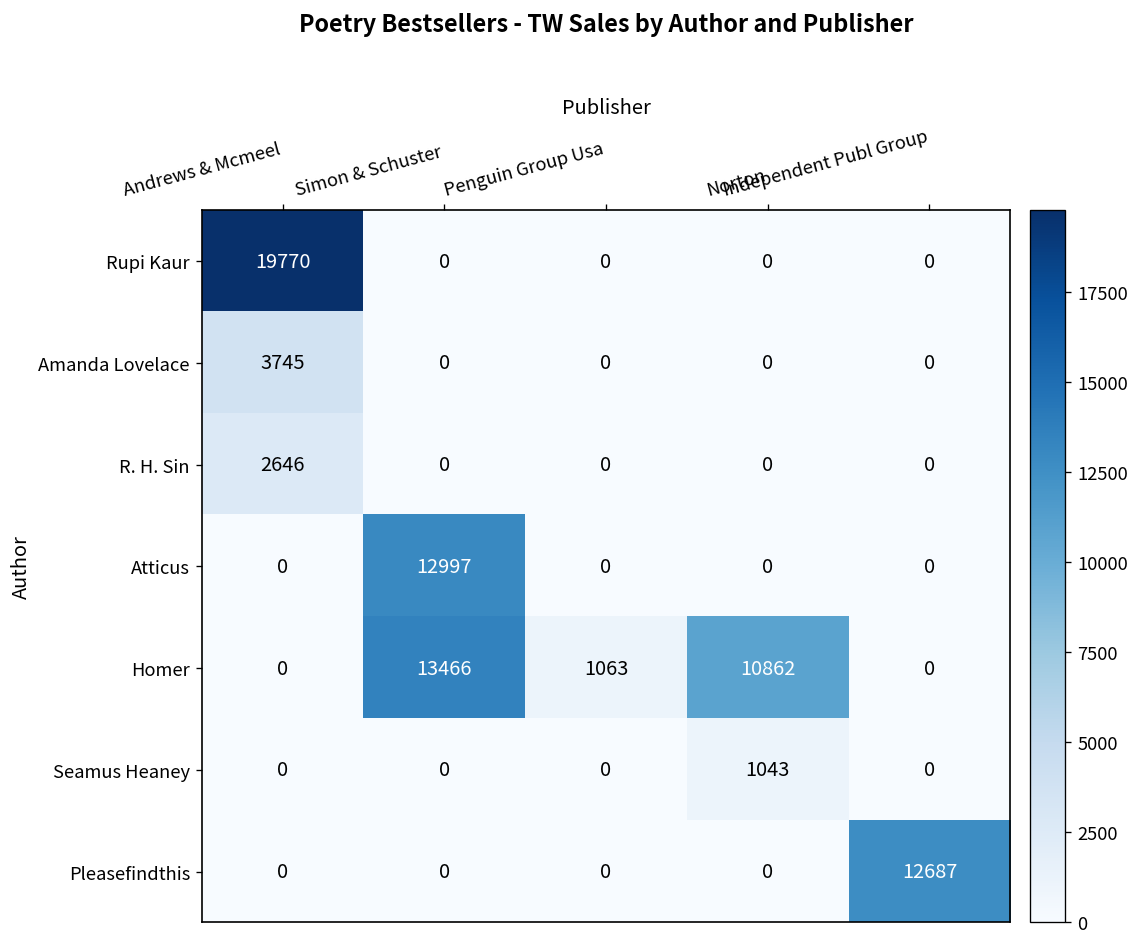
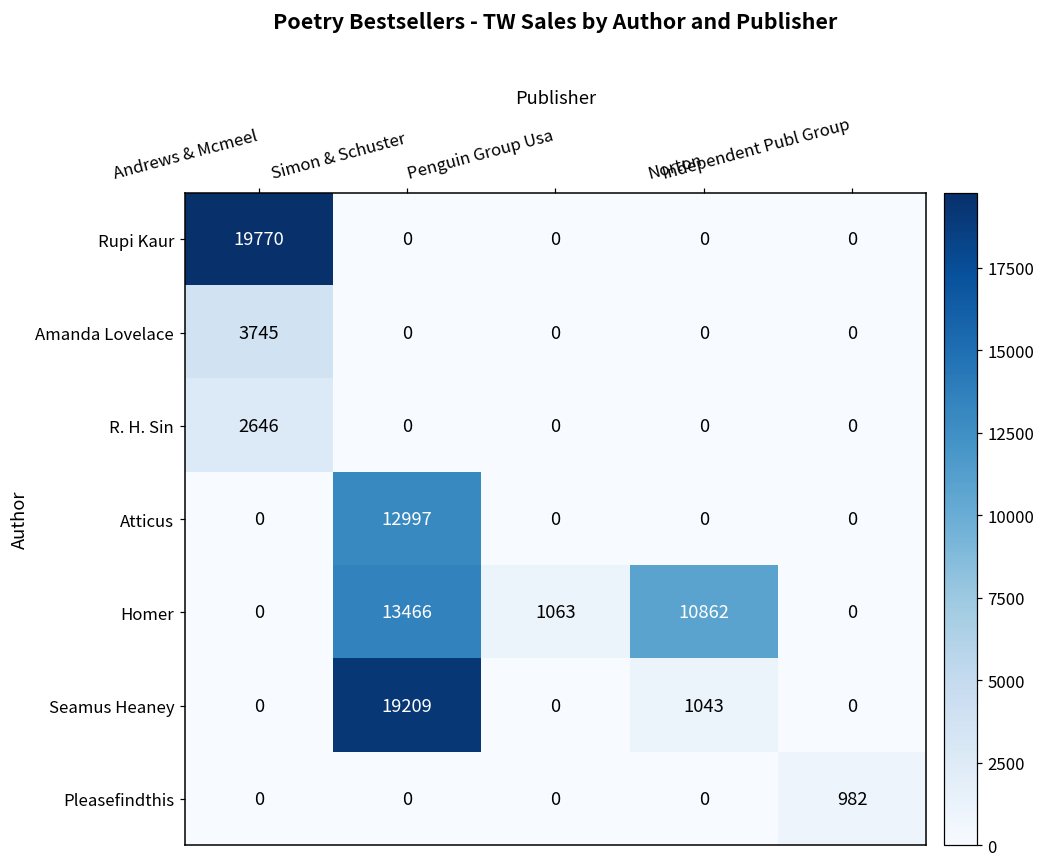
  {
    "Rupi Kaur": {
      "Andrews & Mcmeel": 19770,
      "Simon & Schuster": 0,
      "Penguin Group Usa": 0,
      "Norton": 0,
      "Independent Publ Group": 0
    },
    "Amanda Lovelace": {
      "Andrews & Mcmeel": 3745,
      "Simon & Schuster": 0,
      "Penguin Group Usa": 0,
      "Norton": 0,
      "Independent Publ Group": 0
    },
    "R. H. Sin": {
      "Andrews & Mcmeel": 2646,
      "Simon & Schuster": 0,
      "Penguin Group Usa": 0,
      "Norton": 0,
      "Independent Publ Group": 0
    },
    "Atticus": {
      "Andrews & Mcmeel": 0,
      "Simon & Schuster": 12997,
      "Penguin Group Usa": 0,
      "Norton": 0,
      "Independent Publ Group": 0
    },
    "Homer": {
      "Andrews & Mcmeel": 0,
      "Simon & Schuster": 13466,
      "Penguin Group Usa": 1063,
      "Norton": 10862,
      "Independent Publ Group": 0
    },
    "Seamus Heaney": {
      "Andrews & Mcmeel": 0,
-     "Simon & Schuster": 0,
+     "Simon & Schuster": 19209,
      "Penguin Group Usa": 0,
      "Norton": 1043,
      "Independent Publ Group": 0
    },
    "Pleasefindthis": {
      "Andrews & Mcmeel": 0,
      "Simon & Schuster": 0,
      "Penguin Group Usa": 0,
      "Norton": 0,
-     "Independent Publ Group": 12687
+     "Independent Publ Group": 982
    }
  }
